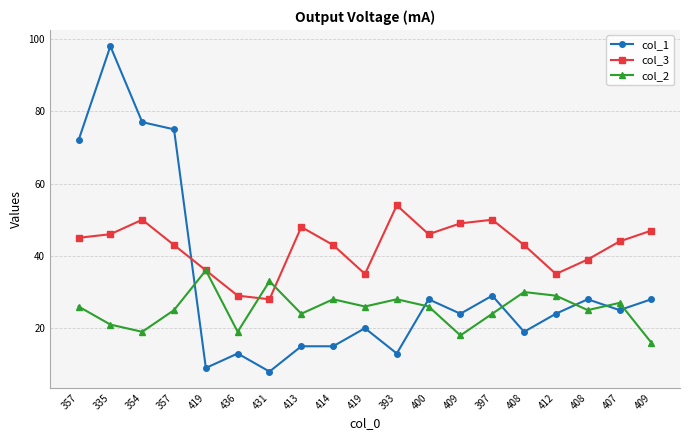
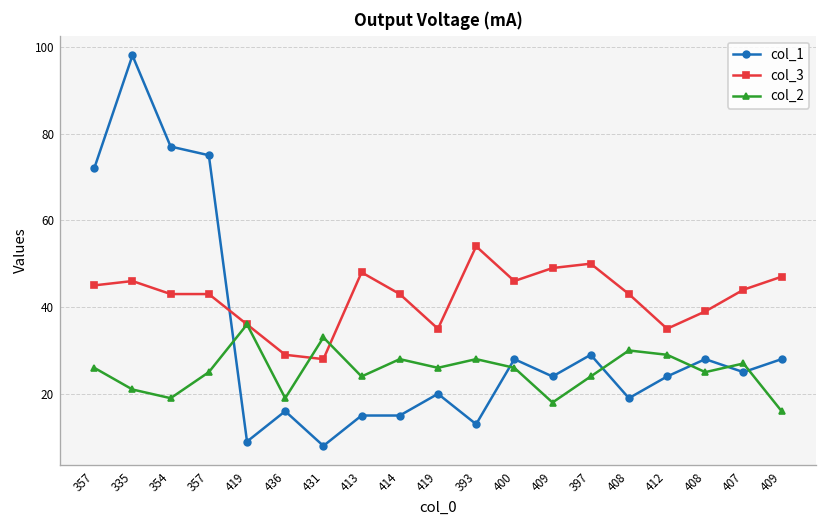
  {
    "col_1": {
      "335": 98,
      "354": 77,
-     "436": 13,
+     "436": 16,
      "431": 8,
      "413": 15,
      "414": 15,
      "393": 13,
      "400": 28,
      "397": 29,
      "412": 24,
      "407": 25
    },
    "col_3": {
      "335": 46,
-     "354": 50,
+     "354": 43,
      "436": 29,
      "431": 28,
      "413": 48,
      "414": 43,
      "393": 54,
      "400": 46,
      "397": 50,
      "412": 35,
      "407": 44
    },
    "col_2": {
      "335": 21,
      "354": 19,
      "436": 19,
      "431": 33,
      "413": 24,
      "414": 28,
      "393": 28,
      "400": 26,
      "397": 24,
      "412": 29,
      "407": 27
    }
  }
